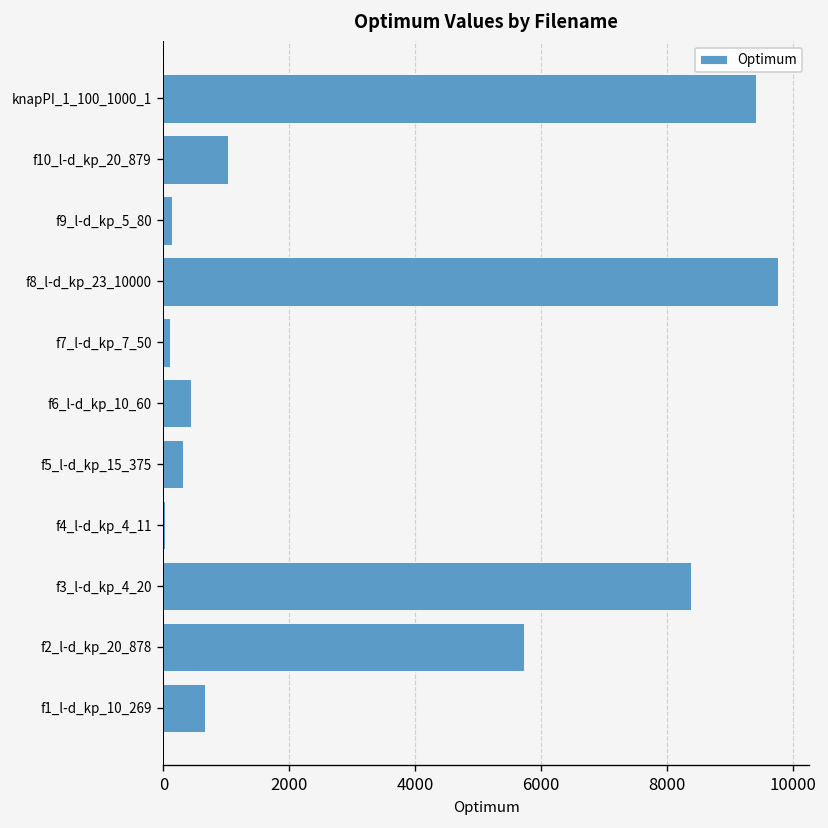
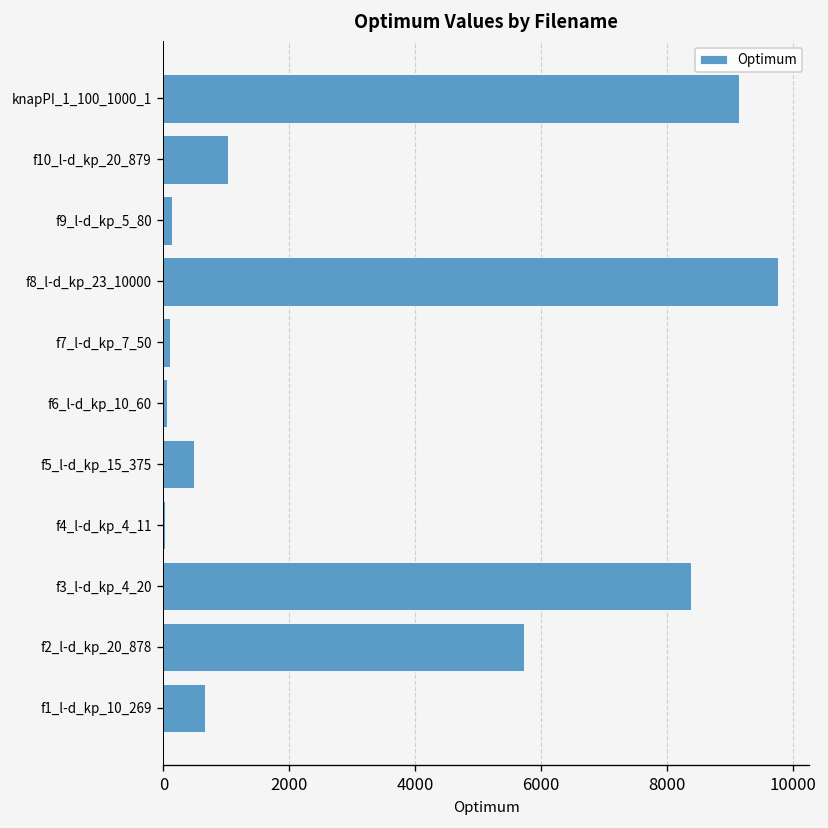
  {
-   "knapPI_1_100_1000_1": 9400,
+   "knapPI_1_100_1000_1": 9100,
    "f10_l-d_kp_20_879": 1000,
    "f9_l-d_kp_5_80": 100,
    "f8_l-d_kp_23_10000": 9800,
    "f7_l-d_kp_7_50": 100,
-   "f6_l-d_kp_10_60": 400,
-   "f5_l-d_kp_15_375": 300,
+   "f6_l-d_kp_10_60": 100,
+   "f5_l-d_kp_15_375": 500,
    "f3_l-d_kp_4_20": 8400,
    "f2_l-d_kp_20_878": 5700,
    "f1_l-d_kp_10_269": 700
  }
